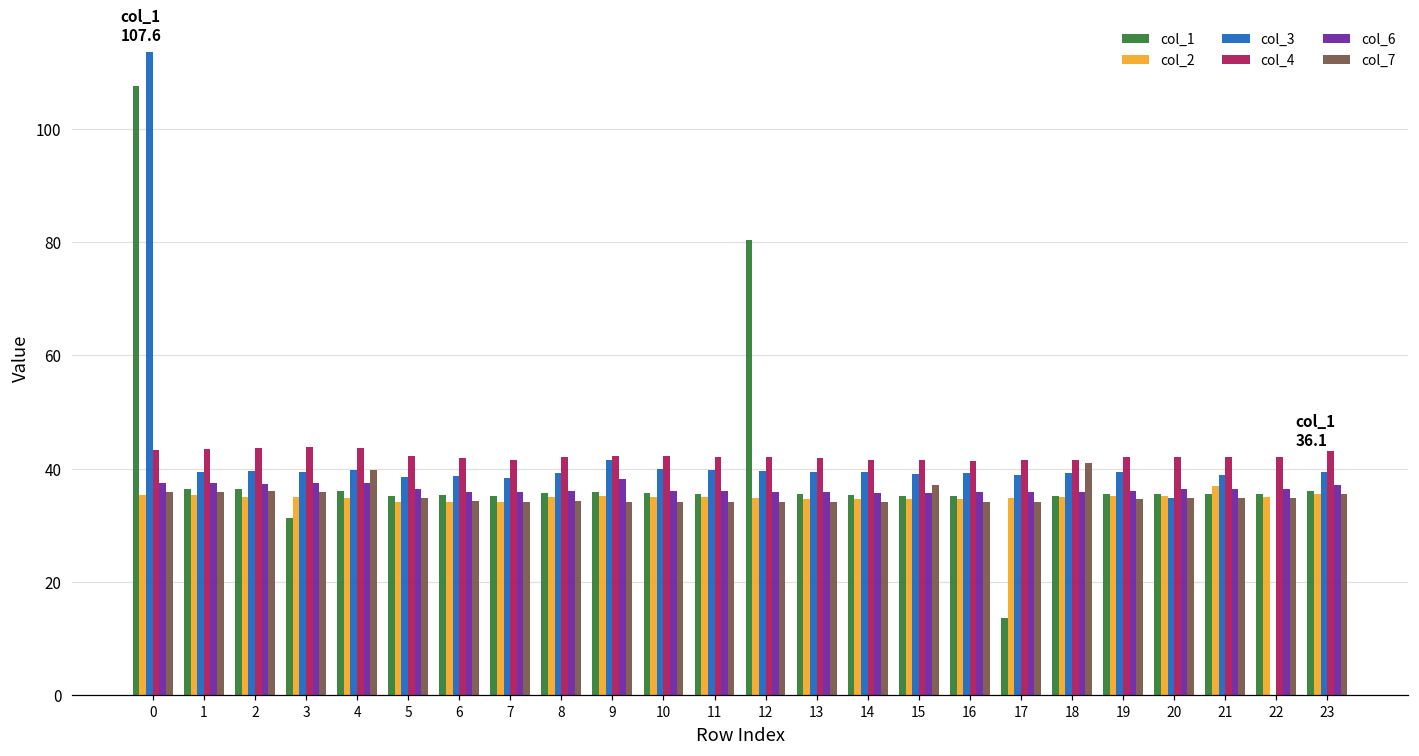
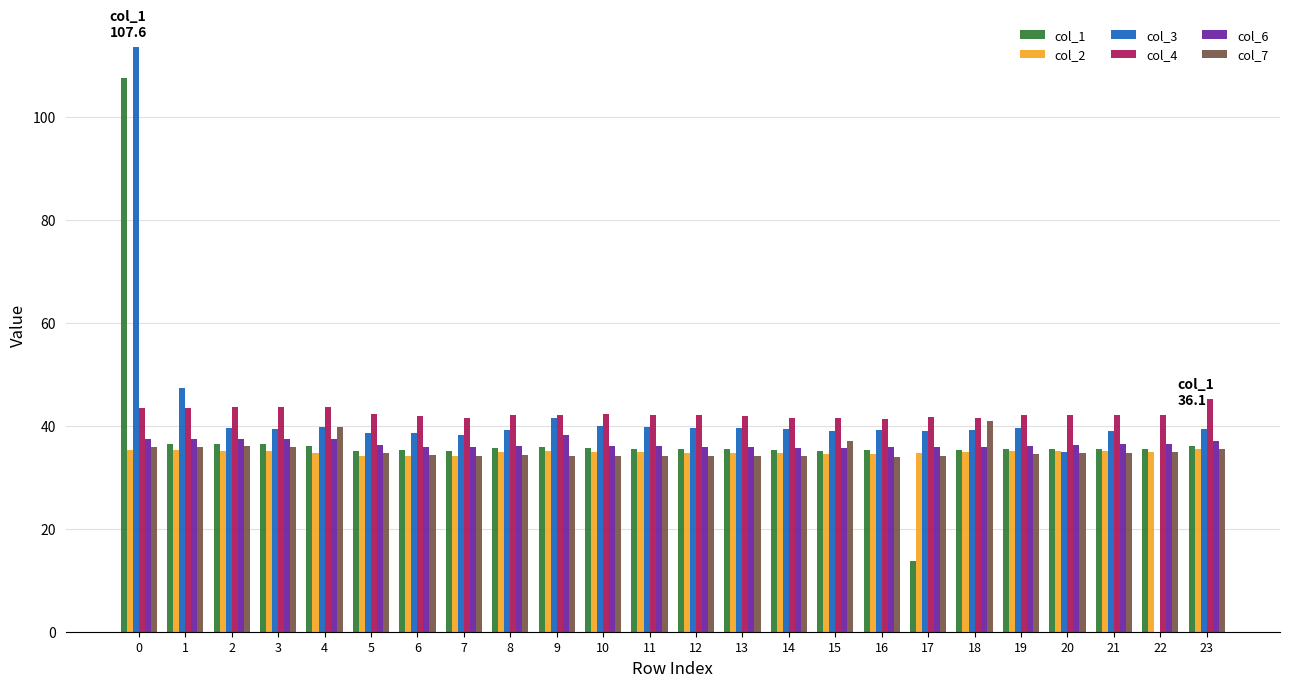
  {
    "col_1": {
      "0": 108,
      "1": 36,
      "2": 36,
-     "3": 31,
+     "3": 36,
      "4": 36,
      "5": 35,
      "6": 35,
      "7": 35,
      "8": 36,
      "9": 36,
      "10": 36,
      "11": 36,
-     "12": 80,
+     "12": 36,
      "13": 36,
      "14": 35,
      "15": 35,
      "16": 35,
      "17": 14,
      "18": 35,
      "19": 35,
      "20": 35,
      "21": 35,
      "22": 36,
      "23": 36
    },
    "col_2": {
      "0": 35,
      "1": 35,
      "2": 35,
      "3": 35,
      "4": 35,
      "5": 34,
      "6": 34,
      "7": 34,
      "8": 35,
      "9": 35,
      "10": 35,
      "11": 35,
      "12": 35,
      "13": 35,
      "14": 35,
      "15": 35,
      "16": 35,
      "17": 35,
      "18": 35,
      "19": 35,
      "20": 35,
-     "21": 37,
+     "21": 35,
      "22": 35,
      "23": 36
    },
    "col_3": {
-     "1": 39,
+     "1": 47,
      "2": 40,
      "3": 39,
      "4": 40,
      "5": 39,
      "6": 39,
      "7": 38,
      "8": 39,
      "9": 42,
      "10": 40,
      "11": 40,
      "12": 40,
      "13": 39,
      "14": 39,
      "15": 39,
      "16": 39,
      "17": 39,
      "18": 39,
      "19": 39,
      "20": 35,
      "21": 39,
      "22": 0,
      "23": 39
    },
    "col_4": {
      "0": 43,
      "1": 44,
      "2": 44,
      "3": 44,
      "4": 44,
      "5": 42,
      "6": 42,
      "7": 42,
      "8": 42,
      "9": 42,
      "10": 42,
      "11": 42,
      "12": 42,
      "13": 42,
      "14": 41,
      "15": 41,
      "16": 41,
      "17": 42,
      "18": 42,
      "19": 42,
      "20": 42,
      "21": 42,
      "22": 42,
-     "23": 43
+     "23": 45
    },
    "col_6": {
      "0": 37,
      "1": 37,
      "2": 37,
      "3": 37,
      "4": 38,
      "5": 36,
      "6": 36,
      "7": 36,
      "8": 36,
      "9": 38,
      "10": 36,
      "11": 36,
      "12": 36,
      "13": 36,
      "14": 36,
      "15": 36,
      "16": 36,
      "17": 36,
      "18": 36,
      "19": 36,
      "20": 36,
      "21": 36,
      "22": 36,
      "23": 37
    },
    "col_7": {
      "0": 36,
      "1": 36,
      "2": 36,
      "3": 36,
      "4": 40,
      "5": 35,
      "6": 34,
      "7": 34,
      "8": 34,
      "9": 34,
      "10": 34,
      "11": 34,
      "12": 34,
      "13": 34,
      "14": 34,
      "15": 37,
      "16": 34,
      "17": 34,
      "18": 41,
      "19": 35,
      "20": 35,
      "21": 35,
      "22": 35,
      "23": 36
    }
  }
